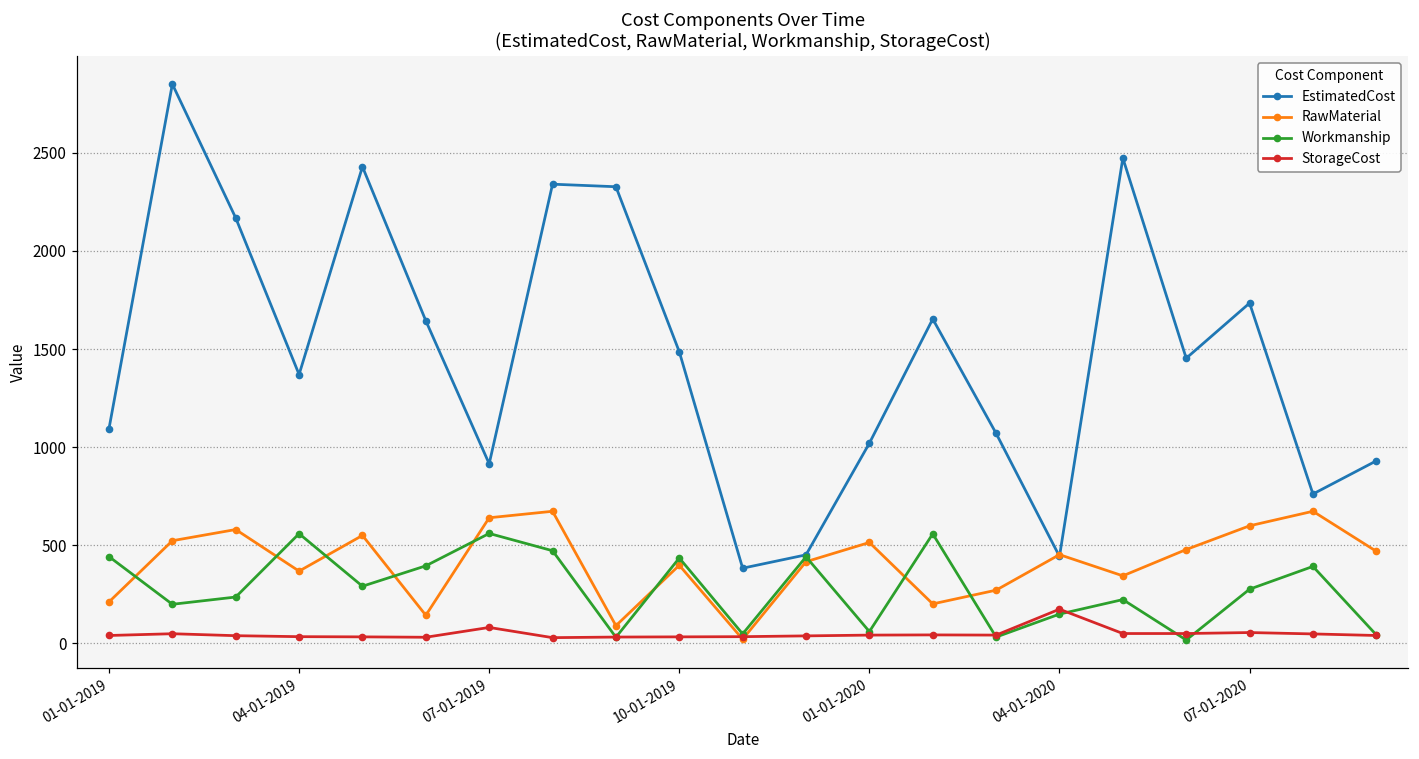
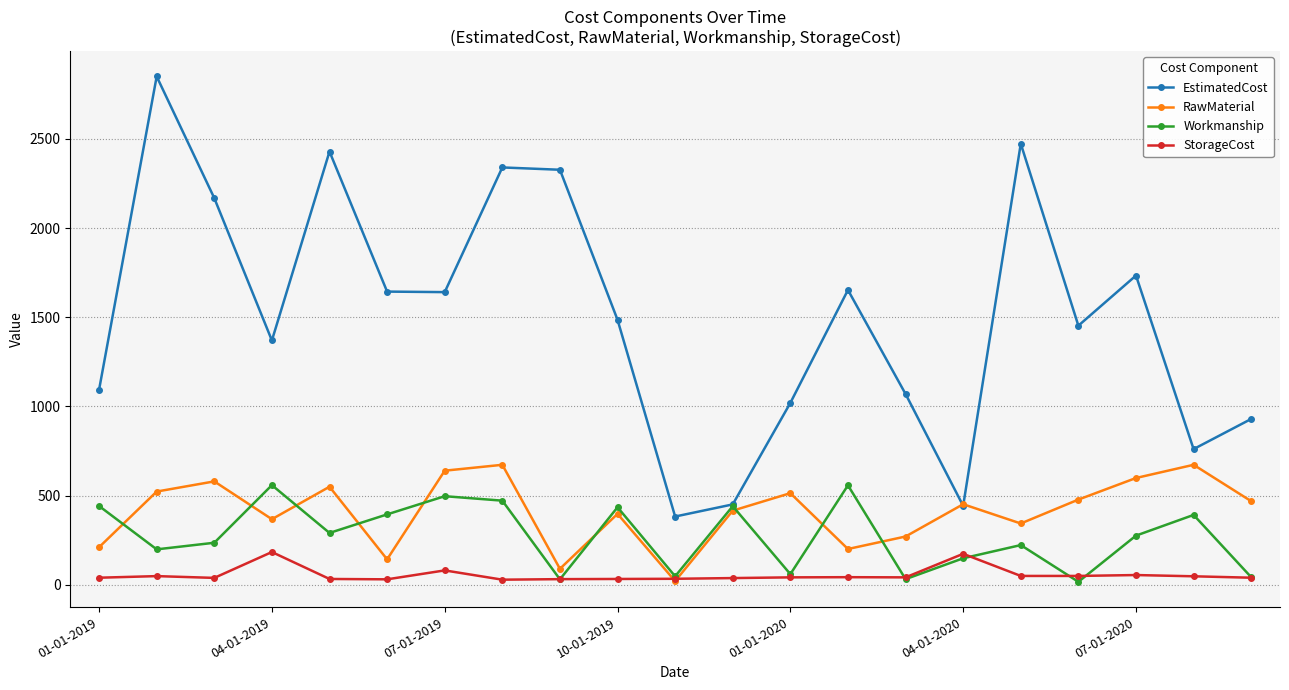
  {
    "EstimatedCost": {
      "01-01-2019": 1090,
      "04-01-2019": 1370,
-     "07-01-2019": 920,
+     "07-01-2019": 1640,
      "10-01-2019": 1490,
      "01-01-2020": 1020,
      "07-01-2020": 1730
    },
    "RawMaterial": {
      "01-01-2019": 210,
      "04-01-2019": 370,
      "07-01-2019": 640,
      "10-01-2019": 400,
      "01-01-2020": 510,
      "07-01-2020": 600
    },
    "Workmanship": {
      "01-01-2019": 440,
      "04-01-2019": 560,
-     "07-01-2019": 560,
+     "07-01-2019": 500,
      "10-01-2019": 440,
      "01-01-2020": 60,
      "04-01-2020": 150,
      "07-01-2020": 280
    },
    "StorageCost": {
      "01-01-2019": 40,
-     "04-01-2019": 30,
+     "04-01-2019": 180,
      "07-01-2019": 80,
      "10-01-2019": 30,
      "01-01-2020": 40,
      "04-01-2020": 170,
      "07-01-2020": 60
    }
  }
